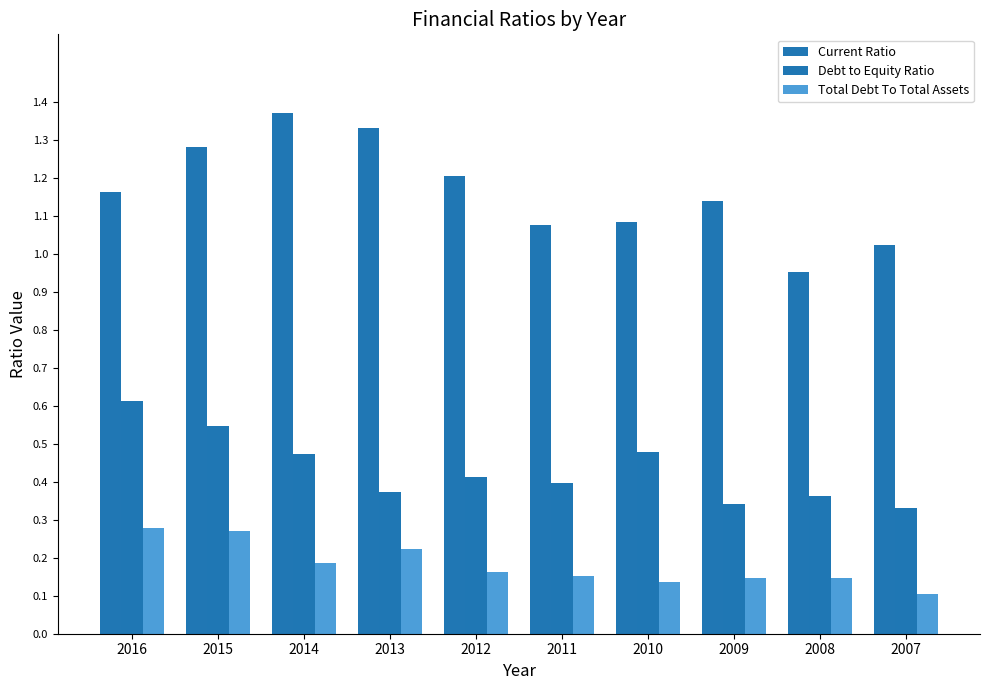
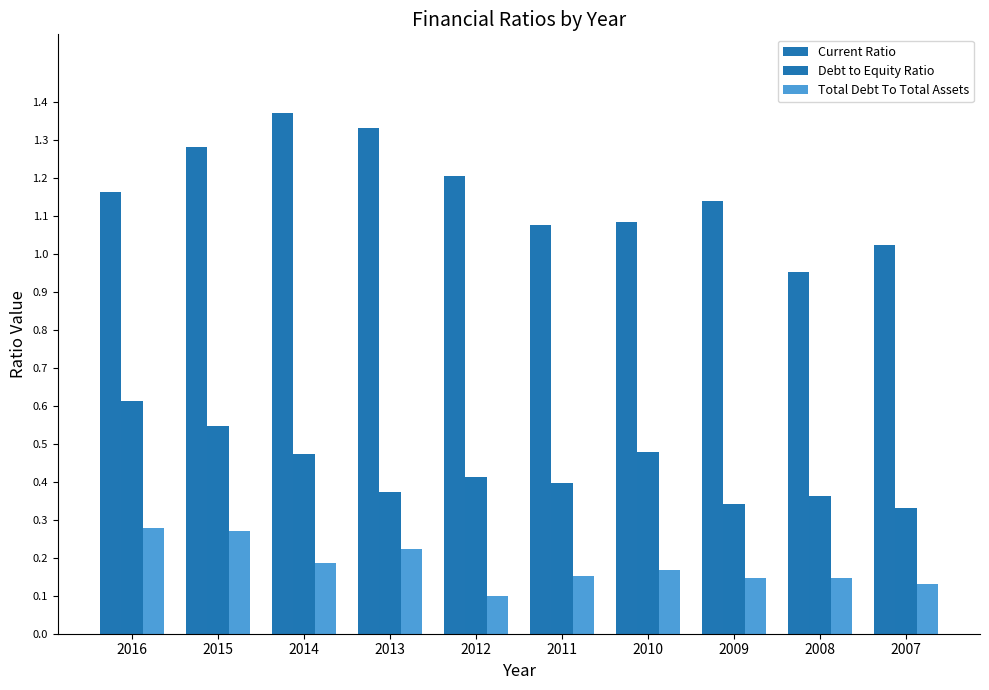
  {
    "Total Debt To Total Assets": {
      "2016": 0.28,
      "2015": 0.27,
      "2014": 0.19,
      "2013": 0.22,
-     "2012": 0.16,
+     "2012": 0.10,
      "2011": 0.15,
-     "2010": 0.14,
+     "2010": 0.17,
      "2009": 0.15,
      "2008": 0.15,
-     "2007": 0.10
+     "2007": 0.13
    }
  }
